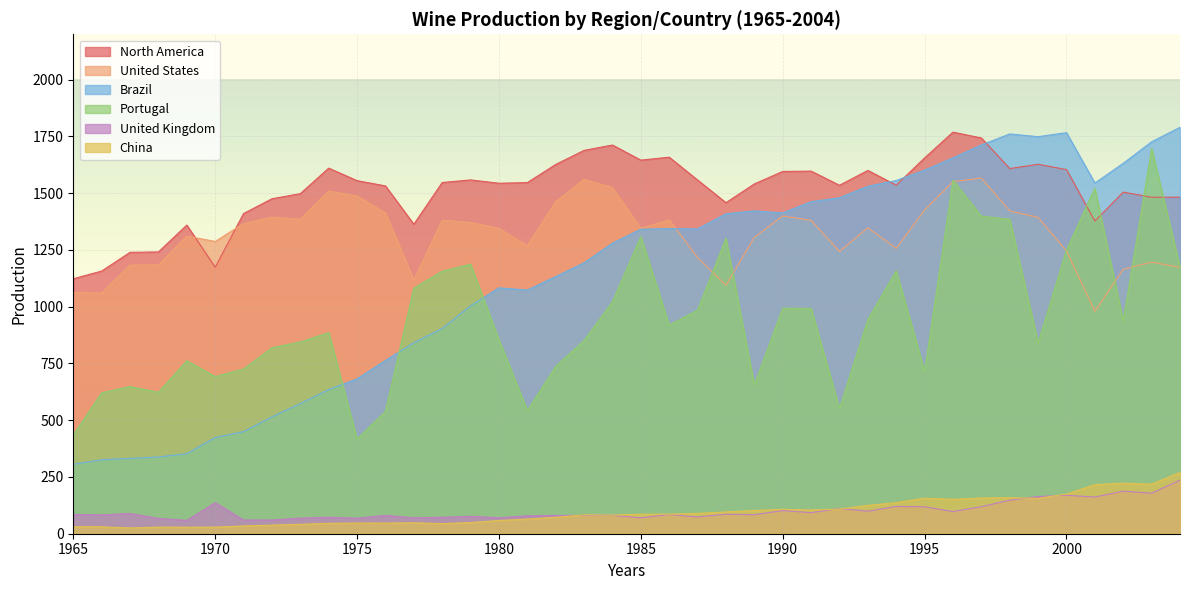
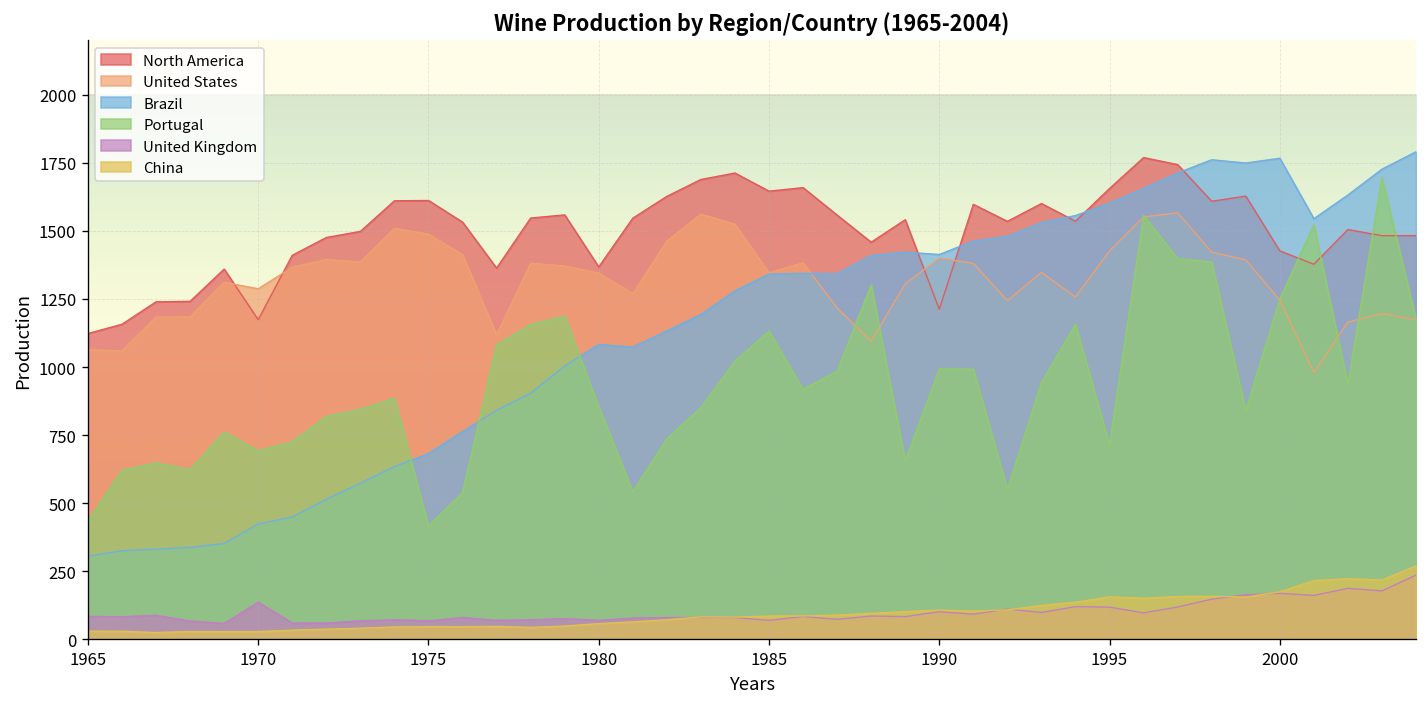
  {
    "North America": {
      "1965": 1120,
      "1970": 1170,
-     "1975": 1560,
-     "1980": 1540,
+     "1975": 1610,
+     "1980": 1370,
      "1985": 1650,
-     "1990": 1600,
+     "1990": 1210,
      "1995": 1660,
-     "2000": 1600
+     "2000": 1430
    },
    "Brazil": {
      "1965": 310,
      "1970": 420,
      "1975": 680,
      "1980": 1080,
      "1990": 1410,
      "1995": 1600,
      "2000": 1770
    },
    "Portugal": {
      "1965": 440,
      "1970": 690,
      "1975": 420,
      "1980": 850,
-     "1985": 1310,
+     "1985": 1130,
      "1990": 990,
      "1995": 720
    },
    "United Kingdom": {
      "1965": 90,
      "1970": 140,
      "1975": 70,
      "1980": 70,
      "1985": 70,
      "1995": 120
    }
  }
